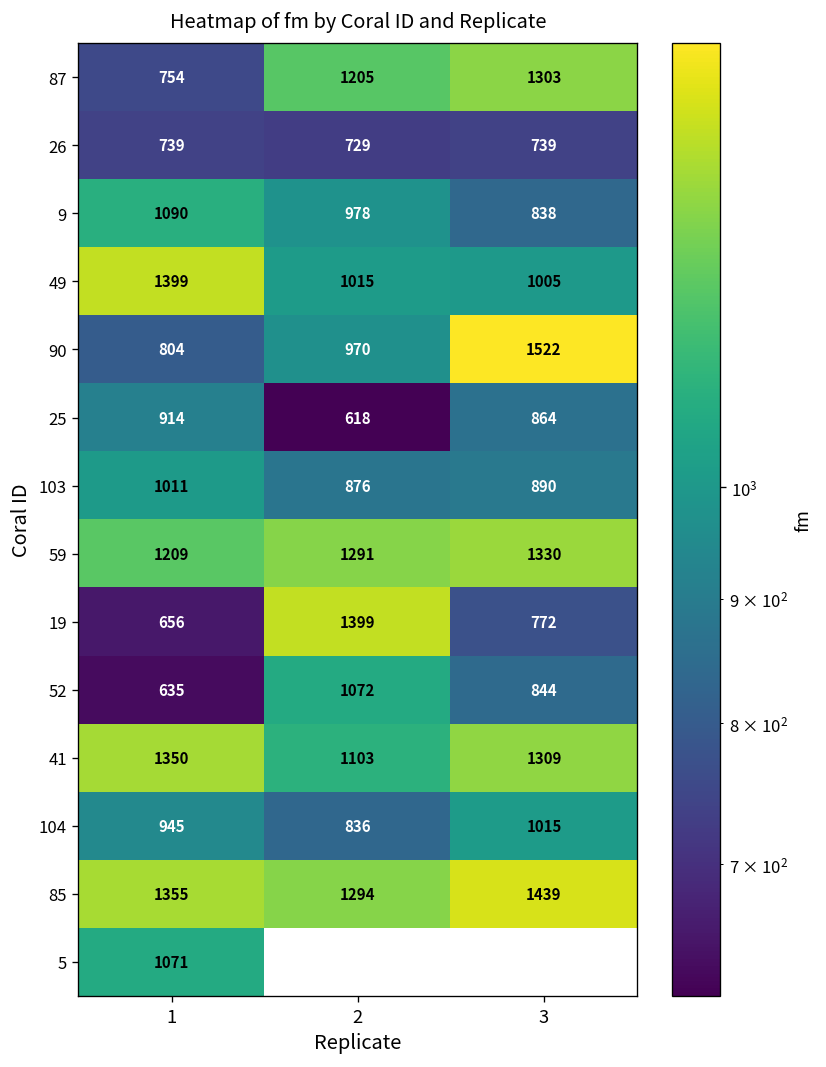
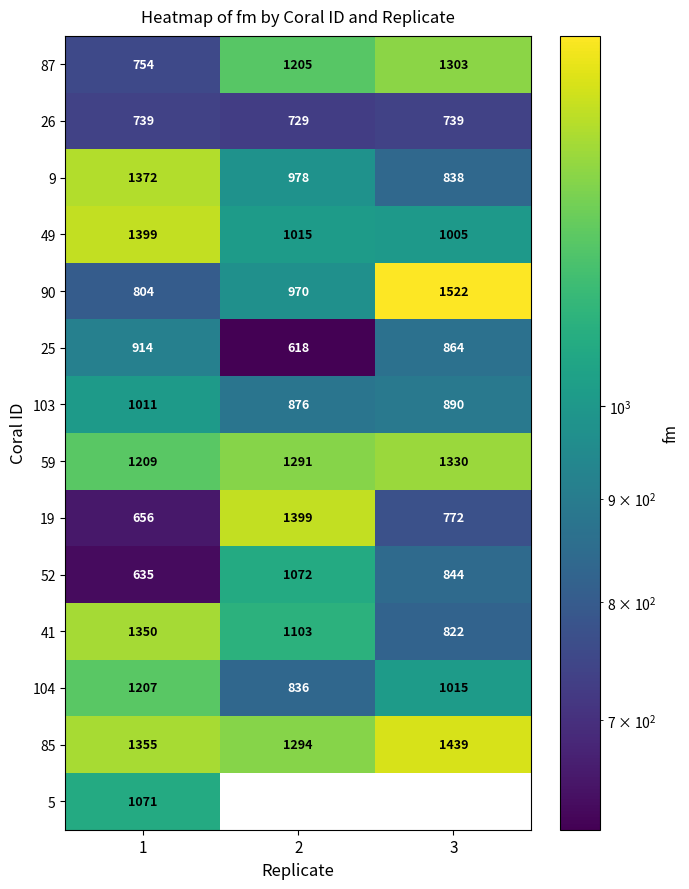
  {
    "87": {
      "1": 754,
      "2": 1205,
      "3": 1303
    },
    "26": {
      "1": 739,
      "2": 729,
      "3": 739
    },
    "9": {
-     "1": 1090,
+     "1": 1372,
      "2": 978,
      "3": 838
    },
    "49": {
      "1": 1399,
      "2": 1015,
      "3": 1005
    },
    "90": {
      "1": 804,
      "2": 970,
      "3": 1522
    },
    "25": {
      "1": 914,
      "2": 618,
      "3": 864
    },
    "103": {
      "1": 1011,
      "2": 876,
      "3": 890
    },
    "59": {
      "1": 1209,
      "2": 1291,
      "3": 1330
    },
    "19": {
      "1": 656,
      "2": 1399,
      "3": 772
    },
    "52": {
      "1": 635,
      "2": 1072,
      "3": 844
    },
    "41": {
      "1": 1350,
      "2": 1103,
-     "3": 1309
+     "3": 822
    },
    "104": {
-     "1": 945,
+     "1": 1207,
      "2": 836,
      "3": 1015
    },
    "85": {
      "1": 1355,
      "2": 1294,
      "3": 1439
    },
    "5": {
      "1": 1071
    }
  }
